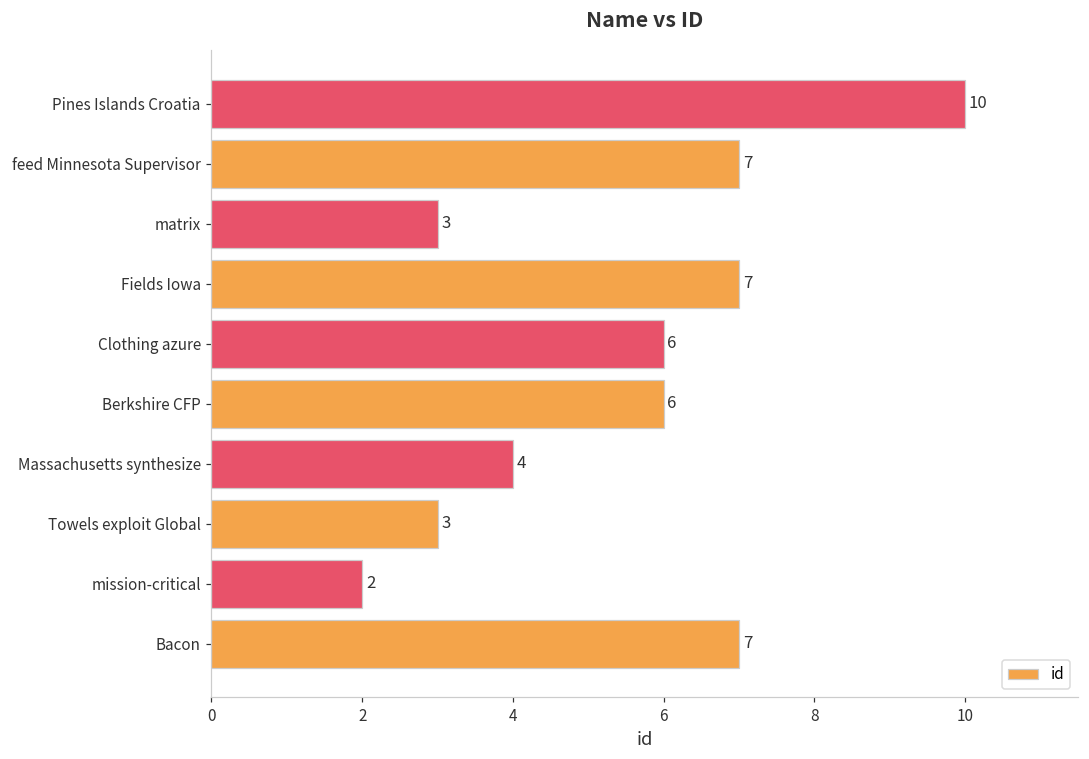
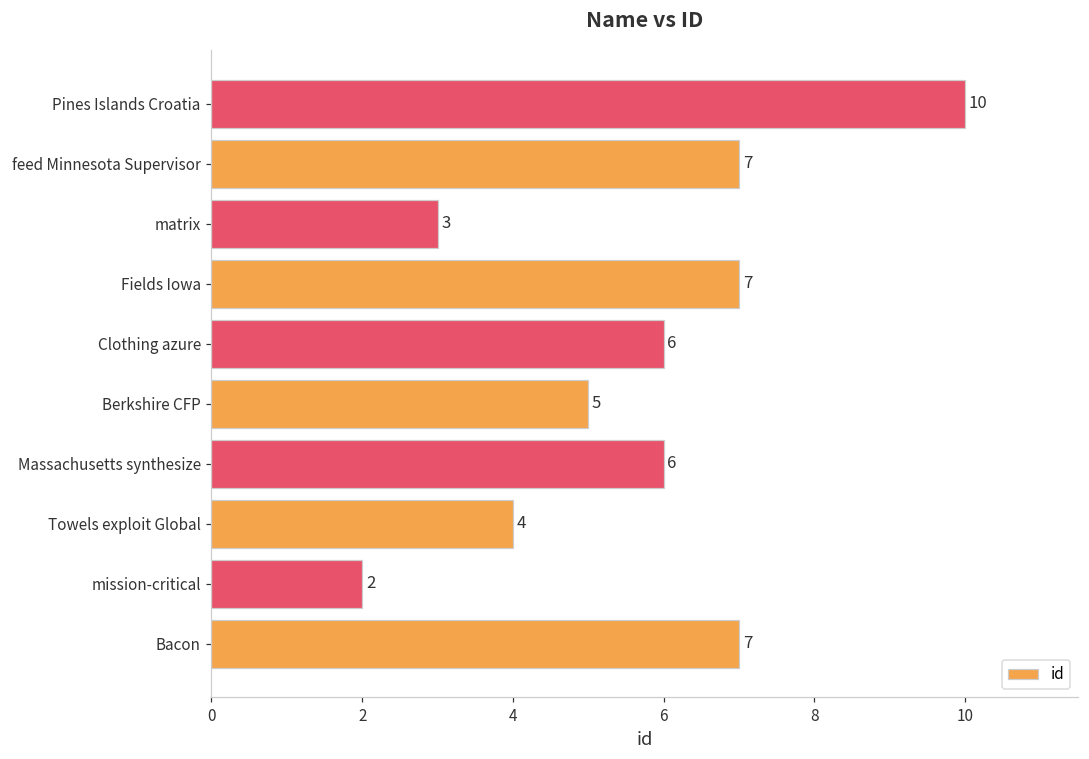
  {
    "Pines Islands Croatia": 10,
    "feed Minnesota Supervisor": 7,
    "matrix": 3,
    "Fields Iowa": 7,
    "Clothing azure": 6,
-   "Berkshire CFP": 6,
-   "Massachusetts synthesize": 4,
-   "Towels exploit Global": 3,
+   "Berkshire CFP": 5,
+   "Massachusetts synthesize": 6,
+   "Towels exploit Global": 4,
    "mission-critical": 2,
    "Bacon": 7
  }
